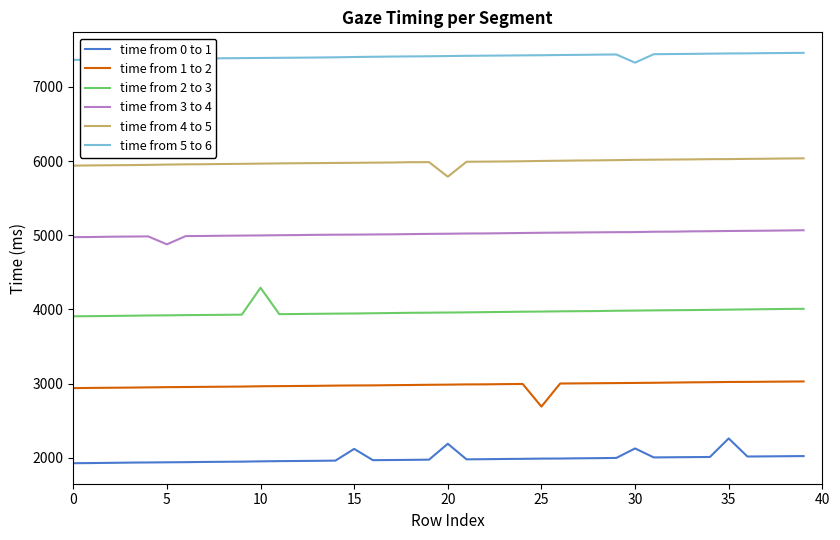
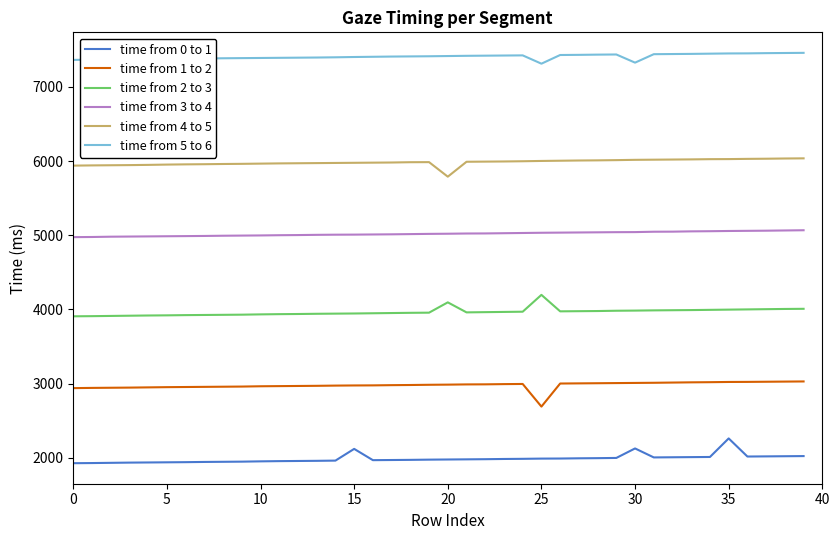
  {
    "time from 0 to 1": {
      "0": 1900,
      "5": 1900,
      "10": 2000,
      "15": 2100,
-     "20": 2200,
+     "20": 2000,
      "25": 2000,
      "30": 2100,
      "35": 2300
    },
    "time from 1 to 2": {
      "0": 2900,
      "5": 3000,
      "10": 3000,
      "15": 3000,
      "20": 3000,
      "25": 2700,
      "30": 3000,
      "35": 3000
    },
    "time from 2 to 3": {
      "0": 3900,
      "5": 3900,
-     "10": 4300,
+     "10": 3900,
      "15": 3900,
-     "20": 4000,
-     "25": 4000,
+     "20": 4100,
+     "25": 4200,
      "30": 4000,
      "35": 4000
    },
    "time from 3 to 4": {
      "0": 5000,
-     "5": 4900,
+     "5": 5000,
      "10": 5000,
      "15": 5000,
      "20": 5000,
      "25": 5000,
      "30": 5000,
      "35": 5100
    },
    "time from 4 to 5": {
      "0": 5900,
      "5": 6000,
      "10": 6000,
      "15": 6000,
      "20": 5800,
      "25": 6000,
      "30": 6000,
      "35": 6000
    },
    "time from 5 to 6": {
      "0": 7400,
      "10": 7400,
      "15": 7400,
      "20": 7400,
-     "25": 7400,
+     "25": 7300,
      "30": 7300,
      "35": 7500
    }
  }
